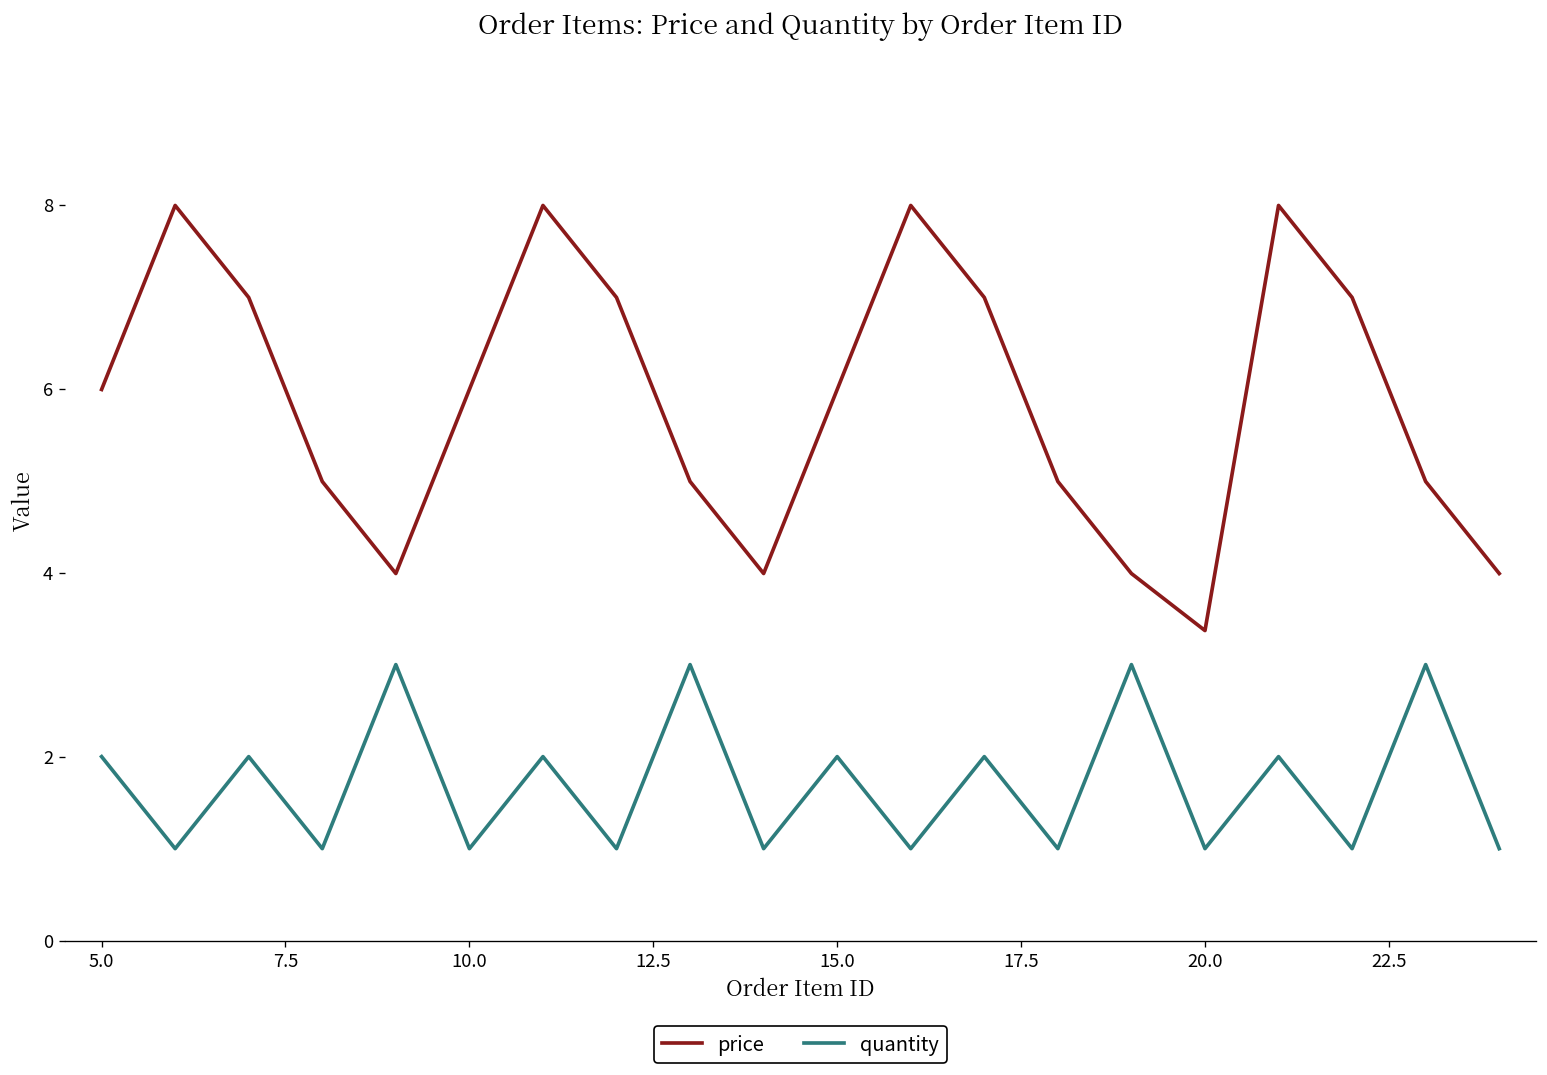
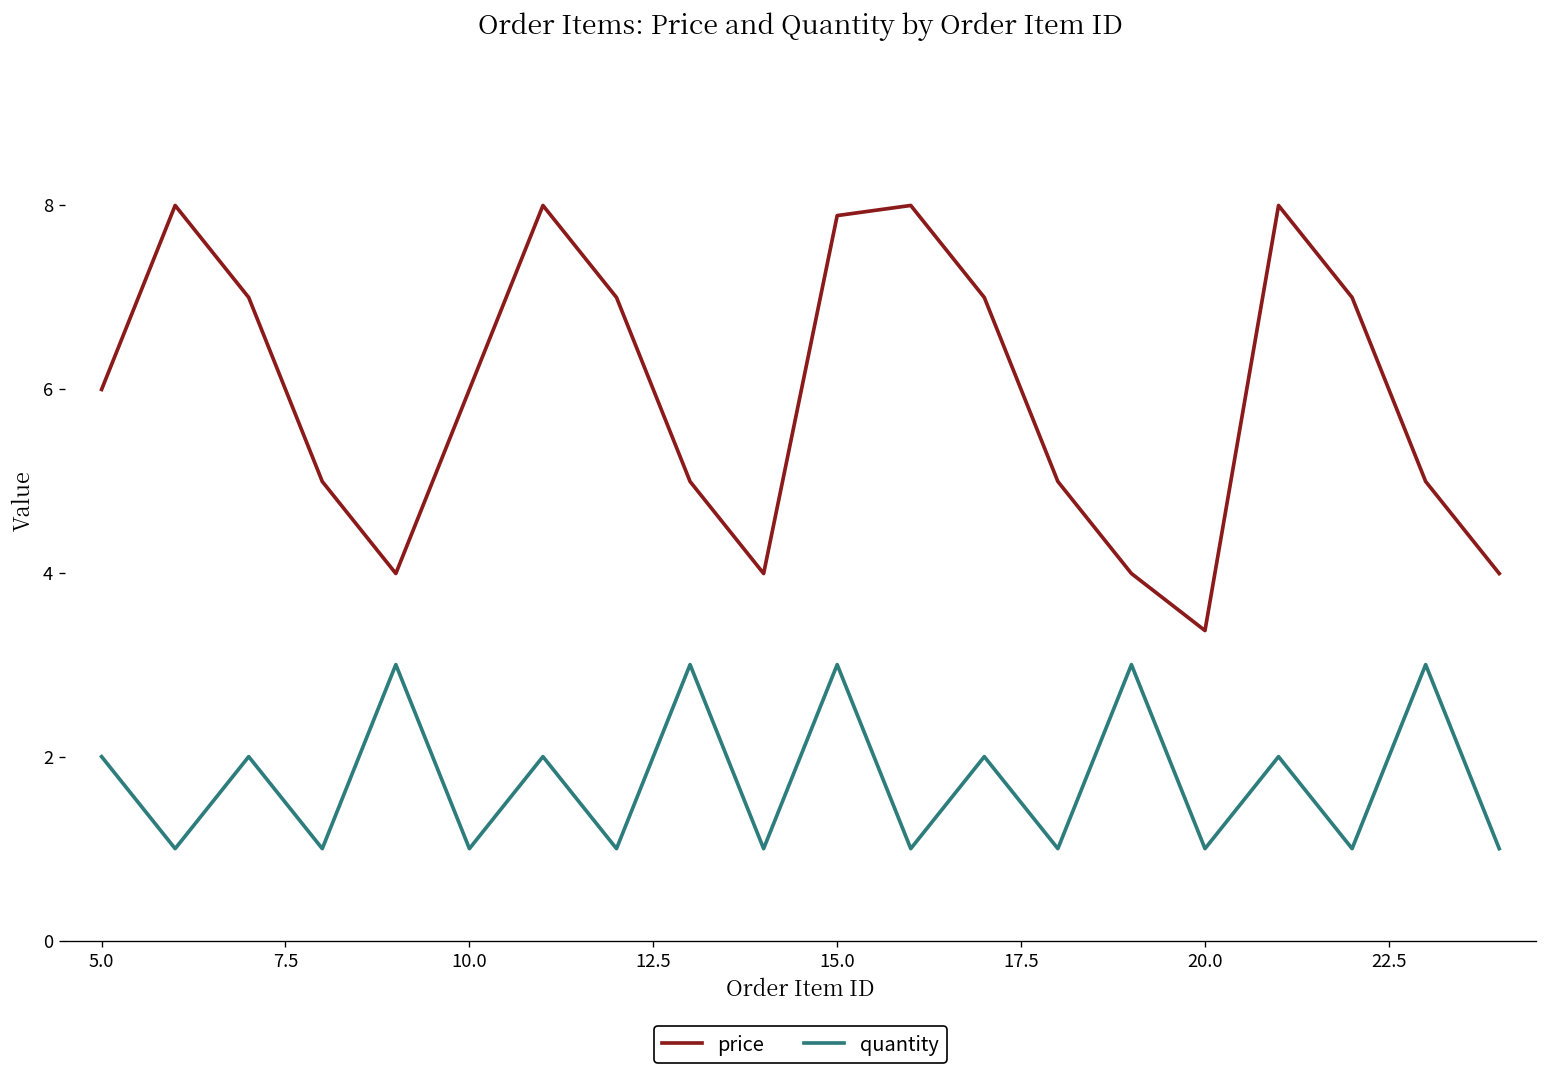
  {
    "price": {
      "5.0": 6.0,
      "10.0": 6.0,
-     "15.0": 6.0,
+     "15.0": 7.9,
      "20.0": 3.4
    },
    "quantity": {
      "5.0": 2,
      "10.0": 1,
-     "15.0": 2,
+     "15.0": 3,
      "20.0": 1
    }
  }
